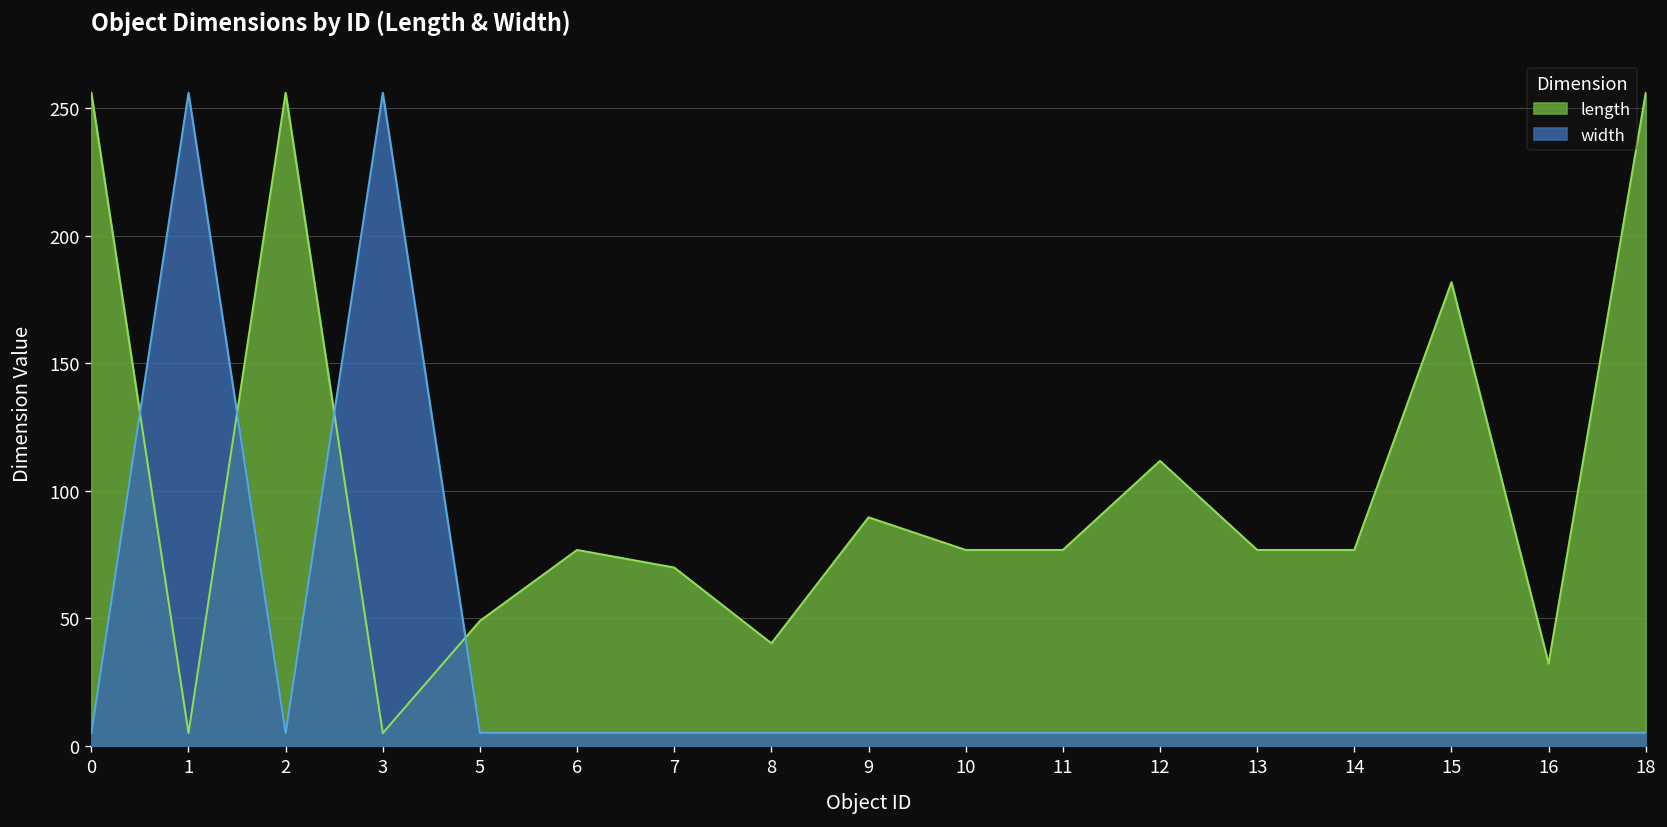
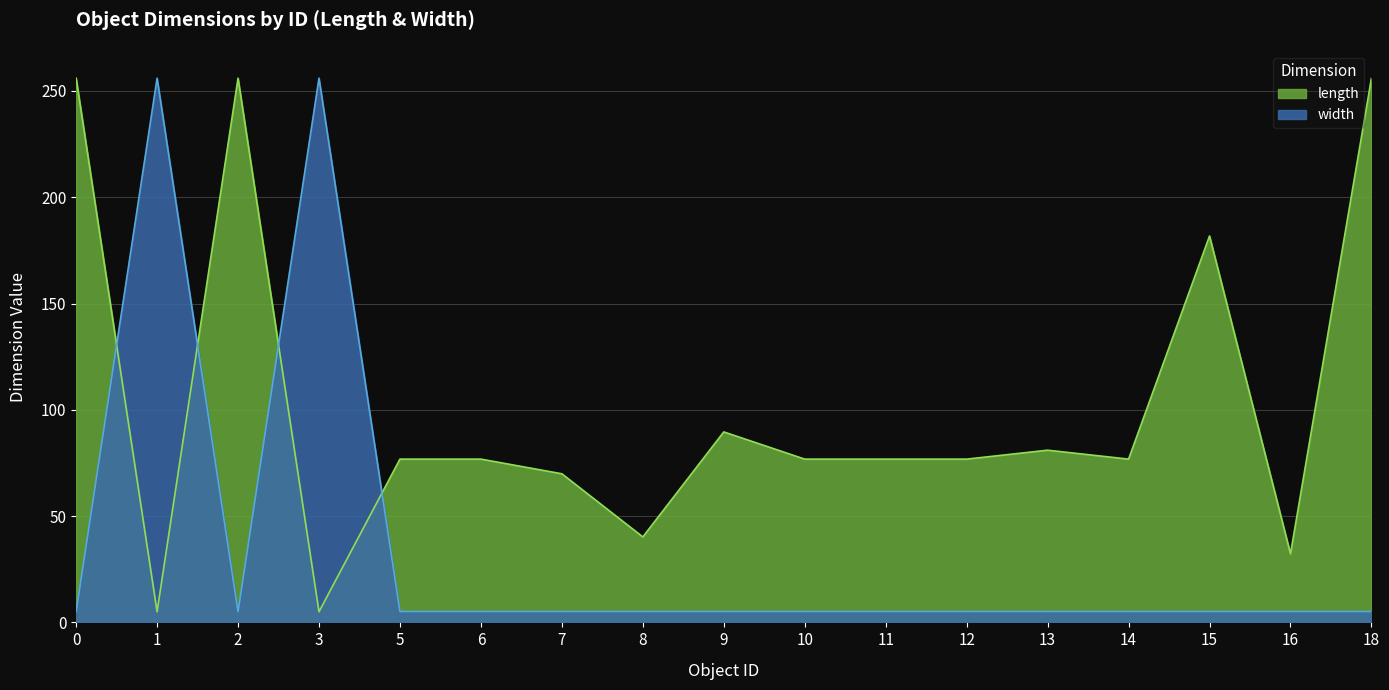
  {
    "length": {
      "0": 256,
      "1": 5,
      "2": 256,
      "3": 5,
-     "5": 49,
+     "5": 77,
      "6": 77,
      "7": 70,
      "8": 40,
      "9": 90,
      "10": 77,
      "11": 77,
-     "12": 112,
-     "13": 77,
+     "12": 77,
+     "13": 81,
      "14": 77,
      "15": 182,
      "16": 32,
      "18": 256
    },
    "width": {
      "0": 5,
      "1": 256,
      "2": 5,
      "3": 256,
      "5": 5,
      "6": 5,
      "7": 5,
      "8": 5,
      "9": 5,
      "10": 5,
      "11": 5,
      "12": 5,
      "13": 5,
      "14": 5,
      "15": 5,
      "16": 5,
      "18": 5
    }
  }
